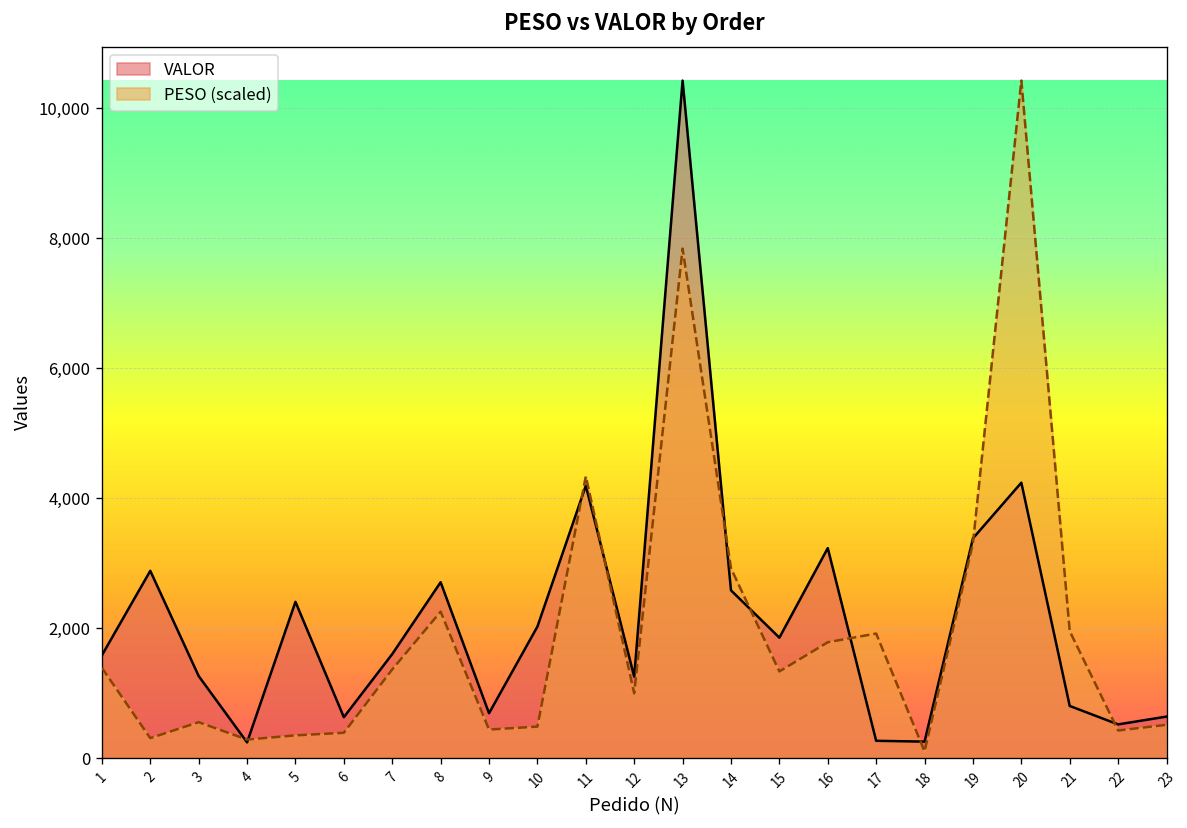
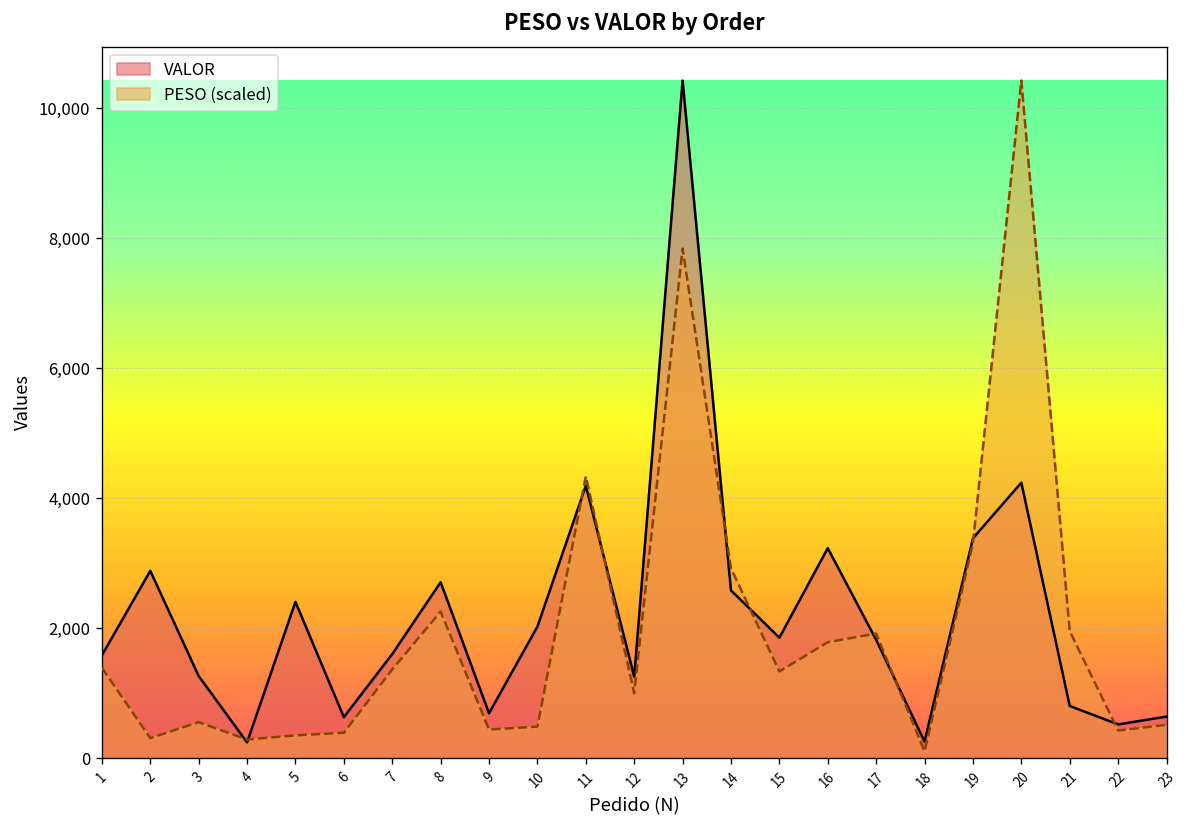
  {
    "VALOR": {
      "1": "1,600",
      "2": "2,900",
      "3": "1,300",
      "5": "2,400",
      "6": "600",
      "7": "1,600",
      "8": "2,700",
      "9": "700",
      "10": "2,000",
      "11": "4,200",
      "12": "1,300",
      "13": "10,400",
      "14": "2,600",
      "15": "1,900",
      "16": "3,200",
-     "17": "300",
+     "17": "1,800",
      "18": "300",
      "19": "3,400",
      "20": "4,200",
      "21": "800",
      "22": "500",
      "23": "600"
    },
    "PESO (scaled)": {
      "1": "1,400",
      "2": "300",
      "3": "600",
      "5": "400",
      "6": "400",
      "7": "1,400",
      "8": "2,300",
      "9": "400",
      "10": "500",
      "11": "4,300",
      "12": "1,000",
      "13": "7,800",
      "14": "2,900",
      "15": "1,300",
      "16": "1,800",
      "17": "1,900",
      "18": "100",
      "19": "3,300",
      "20": "10,400",
      "21": "2,000",
      "22": "400",
      "23": "500"
    }
  }
